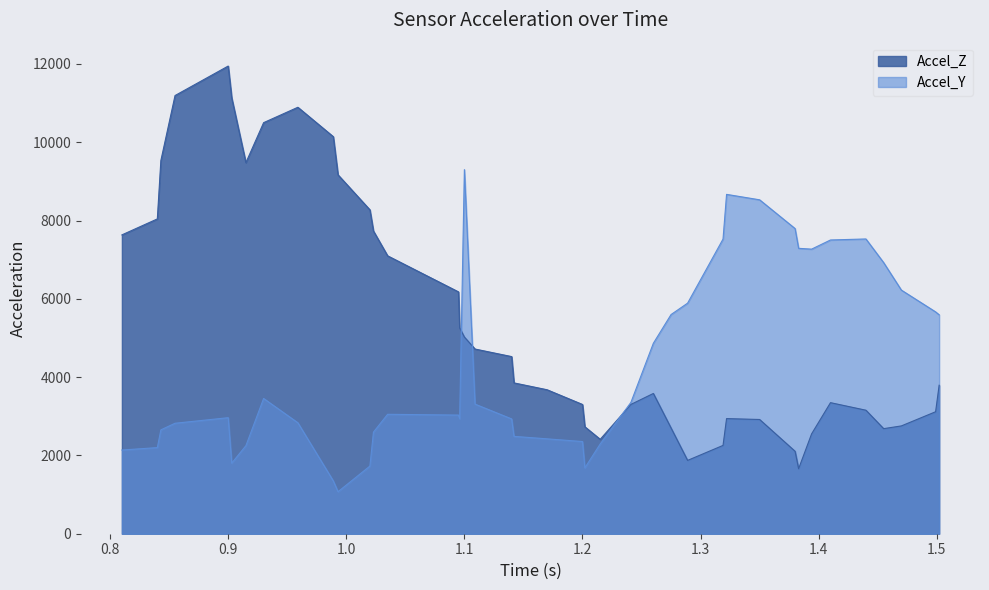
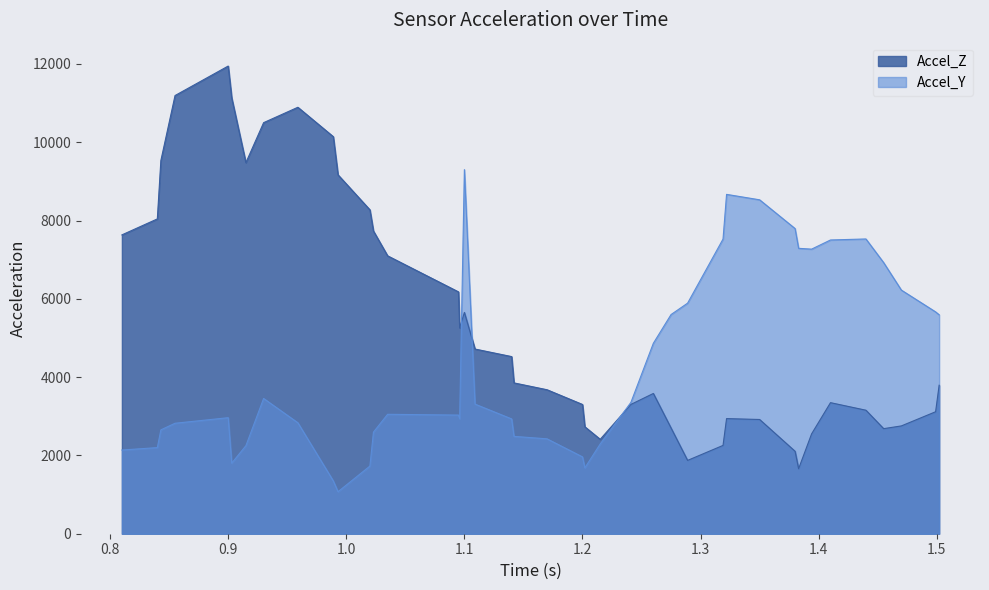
  {
    "Accel_Z": {
      "0.9": 11900,
-     "1.1": 5000,
+     "1.1": 5700,
      "1.2": 3300
    },
    "Accel_Y": {
      "0.9": 3000,
      "1.1": 9300,
-     "1.2": 2400
+     "1.2": 2000
    }
  }
